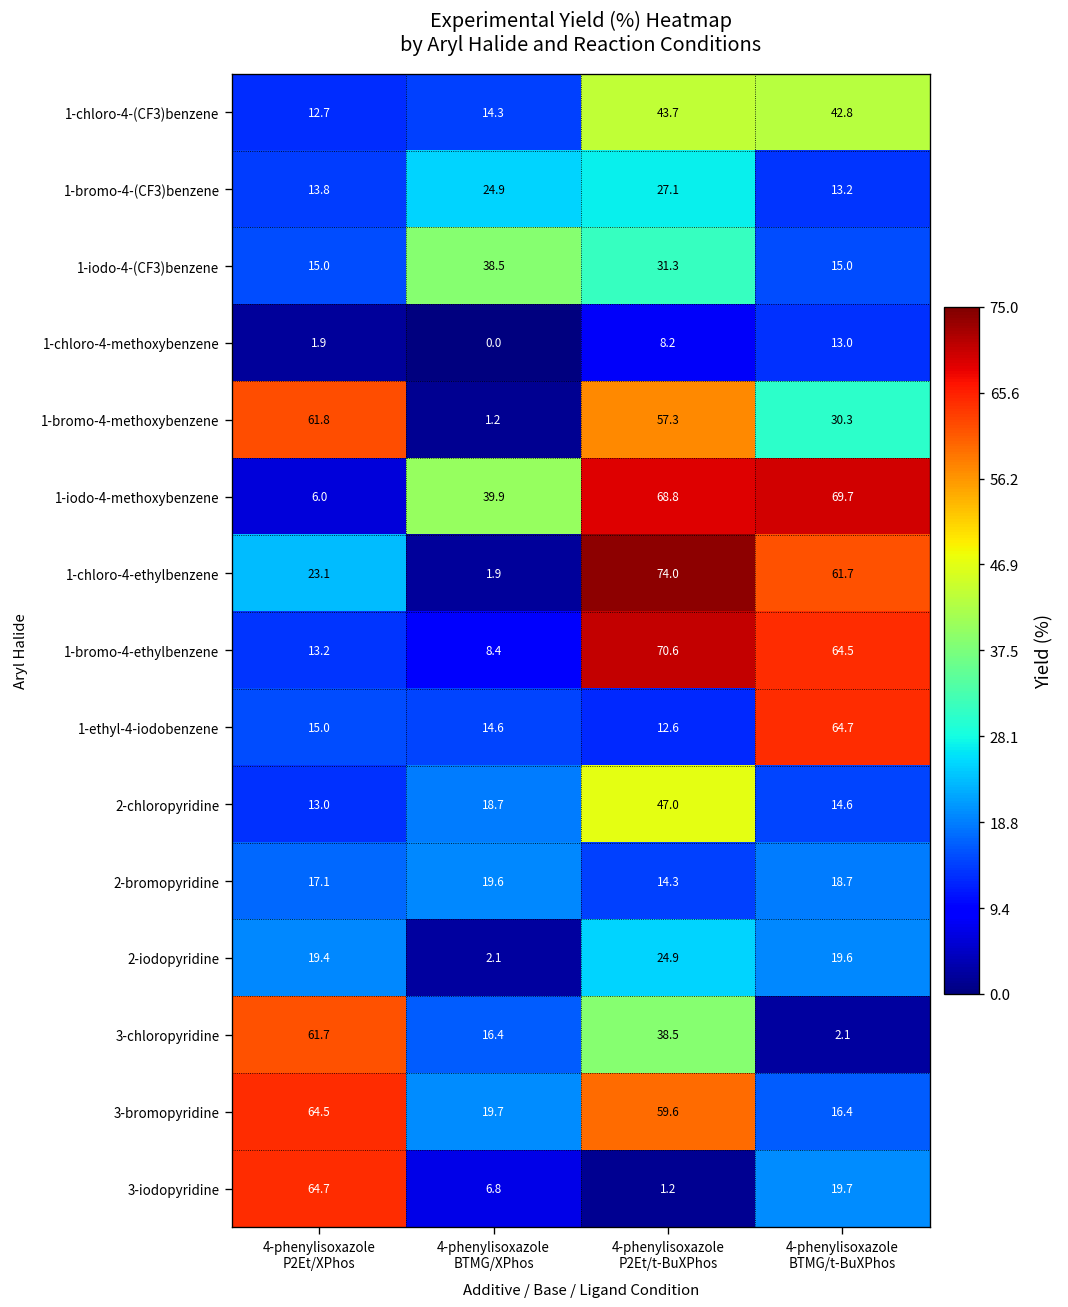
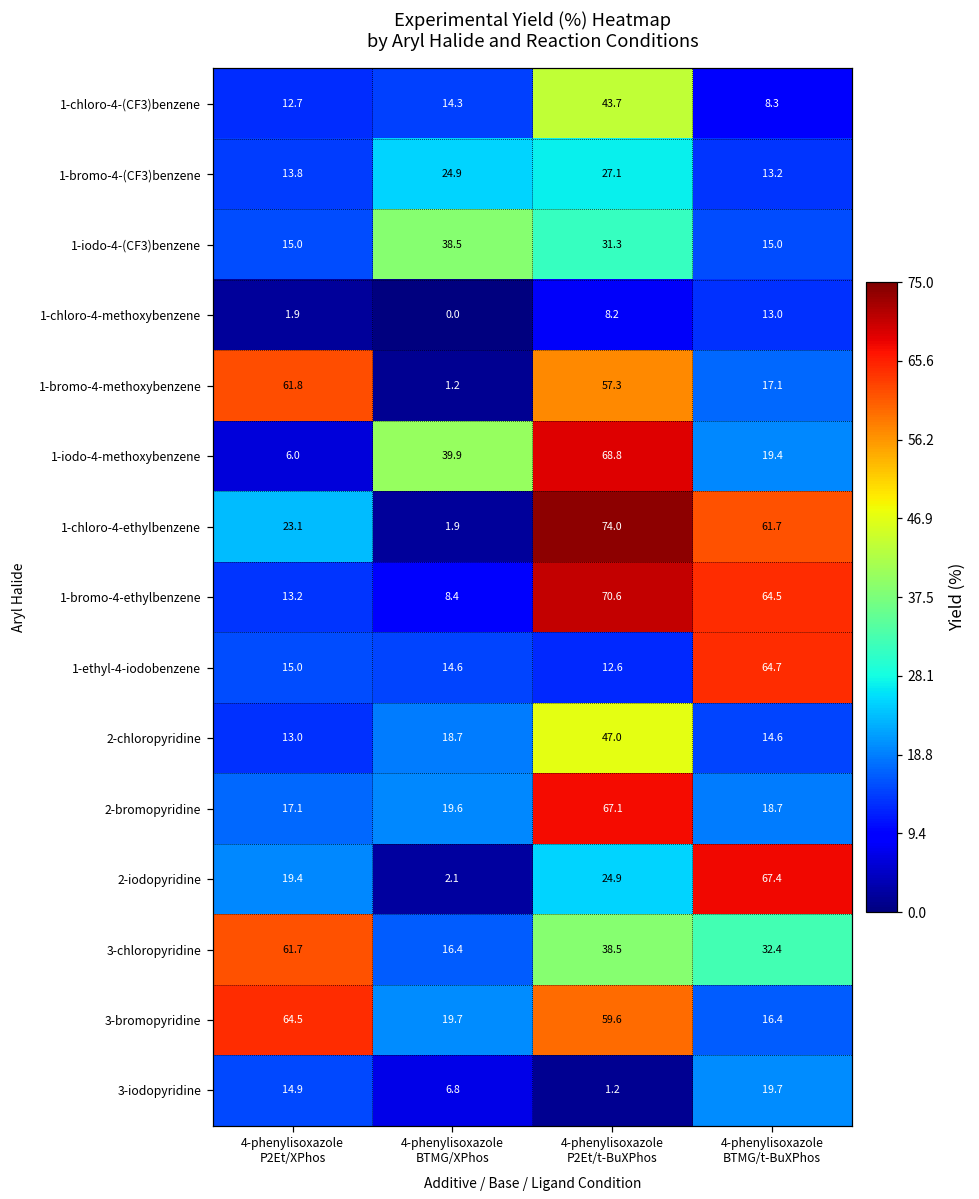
  {
    "1-chloro-4-(CF3)benzene": {
      "4-phenylisoxazole P2Et/XPhos": 12.7,
      "4-phenylisoxazole BTMG/XPhos": 14.3,
      "4-phenylisoxazole P2Et/t-BuXPhos": 43.7,
-     "4-phenylisoxazole BTMG/t-BuXPhos": 42.8
+     "4-phenylisoxazole BTMG/t-BuXPhos": 8.3
    },
    "1-bromo-4-(CF3)benzene": {
      "4-phenylisoxazole P2Et/XPhos": 13.8,
      "4-phenylisoxazole BTMG/XPhos": 24.9,
      "4-phenylisoxazole P2Et/t-BuXPhos": 27.1,
      "4-phenylisoxazole BTMG/t-BuXPhos": 13.2
    },
    "1-iodo-4-(CF3)benzene": {
      "4-phenylisoxazole P2Et/XPhos": 15.0,
      "4-phenylisoxazole BTMG/XPhos": 38.5,
      "4-phenylisoxazole P2Et/t-BuXPhos": 31.3,
      "4-phenylisoxazole BTMG/t-BuXPhos": 15.0
    },
    "1-chloro-4-methoxybenzene": {
      "4-phenylisoxazole P2Et/XPhos": 1.9,
      "4-phenylisoxazole BTMG/XPhos": 0.0,
      "4-phenylisoxazole P2Et/t-BuXPhos": 8.2,
      "4-phenylisoxazole BTMG/t-BuXPhos": 13.0
    },
    "1-bromo-4-methoxybenzene": {
      "4-phenylisoxazole P2Et/XPhos": 61.8,
      "4-phenylisoxazole BTMG/XPhos": 1.2,
      "4-phenylisoxazole P2Et/t-BuXPhos": 57.3,
-     "4-phenylisoxazole BTMG/t-BuXPhos": 30.3
+     "4-phenylisoxazole BTMG/t-BuXPhos": 17.1
    },
    "1-iodo-4-methoxybenzene": {
      "4-phenylisoxazole P2Et/XPhos": 6.0,
      "4-phenylisoxazole BTMG/XPhos": 39.9,
      "4-phenylisoxazole P2Et/t-BuXPhos": 68.8,
-     "4-phenylisoxazole BTMG/t-BuXPhos": 69.7
+     "4-phenylisoxazole BTMG/t-BuXPhos": 19.4
    },
    "1-chloro-4-ethylbenzene": {
      "4-phenylisoxazole P2Et/XPhos": 23.1,
      "4-phenylisoxazole BTMG/XPhos": 1.9,
      "4-phenylisoxazole P2Et/t-BuXPhos": 74.0,
      "4-phenylisoxazole BTMG/t-BuXPhos": 61.7
    },
    "1-bromo-4-ethylbenzene": {
      "4-phenylisoxazole P2Et/XPhos": 13.2,
      "4-phenylisoxazole BTMG/XPhos": 8.4,
      "4-phenylisoxazole P2Et/t-BuXPhos": 70.6,
      "4-phenylisoxazole BTMG/t-BuXPhos": 64.5
    },
    "1-ethyl-4-iodobenzene": {
      "4-phenylisoxazole P2Et/XPhos": 15.0,
      "4-phenylisoxazole BTMG/XPhos": 14.6,
      "4-phenylisoxazole P2Et/t-BuXPhos": 12.6,
      "4-phenylisoxazole BTMG/t-BuXPhos": 64.7
    },
    "2-chloropyridine": {
      "4-phenylisoxazole P2Et/XPhos": 13.0,
      "4-phenylisoxazole BTMG/XPhos": 18.7,
      "4-phenylisoxazole P2Et/t-BuXPhos": 47.0,
      "4-phenylisoxazole BTMG/t-BuXPhos": 14.6
    },
    "2-bromopyridine": {
      "4-phenylisoxazole P2Et/XPhos": 17.1,
      "4-phenylisoxazole BTMG/XPhos": 19.6,
-     "4-phenylisoxazole P2Et/t-BuXPhos": 14.3,
+     "4-phenylisoxazole P2Et/t-BuXPhos": 67.1,
      "4-phenylisoxazole BTMG/t-BuXPhos": 18.7
    },
    "2-iodopyridine": {
      "4-phenylisoxazole P2Et/XPhos": 19.4,
      "4-phenylisoxazole BTMG/XPhos": 2.1,
      "4-phenylisoxazole P2Et/t-BuXPhos": 24.9,
-     "4-phenylisoxazole BTMG/t-BuXPhos": 19.6
+     "4-phenylisoxazole BTMG/t-BuXPhos": 67.4
    },
    "3-chloropyridine": {
      "4-phenylisoxazole P2Et/XPhos": 61.7,
      "4-phenylisoxazole BTMG/XPhos": 16.4,
      "4-phenylisoxazole P2Et/t-BuXPhos": 38.5,
-     "4-phenylisoxazole BTMG/t-BuXPhos": 2.1
+     "4-phenylisoxazole BTMG/t-BuXPhos": 32.4
    },
    "3-bromopyridine": {
      "4-phenylisoxazole P2Et/XPhos": 64.5,
      "4-phenylisoxazole BTMG/XPhos": 19.7,
      "4-phenylisoxazole P2Et/t-BuXPhos": 59.6,
      "4-phenylisoxazole BTMG/t-BuXPhos": 16.4
    },
    "3-iodopyridine": {
-     "4-phenylisoxazole P2Et/XPhos": 64.7,
+     "4-phenylisoxazole P2Et/XPhos": 14.9,
      "4-phenylisoxazole BTMG/XPhos": 6.8,
      "4-phenylisoxazole P2Et/t-BuXPhos": 1.2,
      "4-phenylisoxazole BTMG/t-BuXPhos": 19.7
    }
  }
